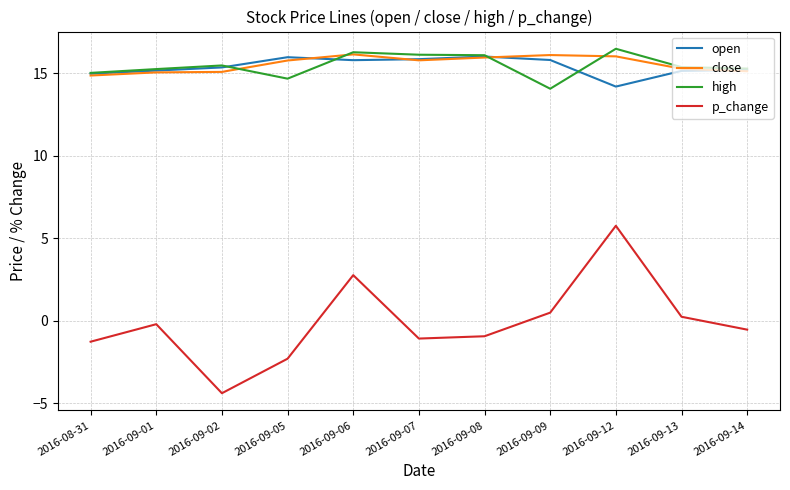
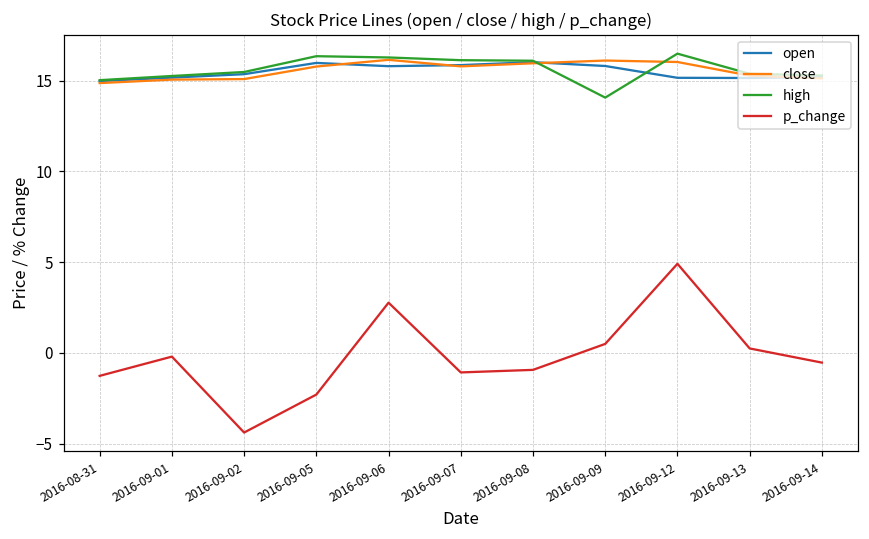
  {
    "open": {
      "2016-09-05": 16.0,
      "2016-09-06": 15.8,
      "2016-09-09": 15.8,
-     "2016-09-12": 14.2
+     "2016-09-12": 15.2
    },
    "close": {
      "2016-09-02": 15.1,
      "2016-09-05": 15.8,
      "2016-09-09": 16.1,
      "2016-09-12": 16.0
    },
    "high": {
-     "2016-09-05": 14.7,
+     "2016-09-05": 16.3,
      "2016-09-07": 16.1,
      "2016-09-09": 14.1,
      "2016-09-12": 16.5
    },
    "p_change": {
      "2016-08-31": -1.3,
      "2016-09-01": -0.2,
      "2016-09-02": -4.4,
      "2016-09-05": -2.3,
      "2016-09-06": 2.8,
      "2016-09-07": -1.1,
      "2016-09-08": -0.9,
      "2016-09-09": 0.5,
-     "2016-09-12": 5.8,
+     "2016-09-12": 4.9,
      "2016-09-13": 0.3,
      "2016-09-14": -0.5
    }
  }
